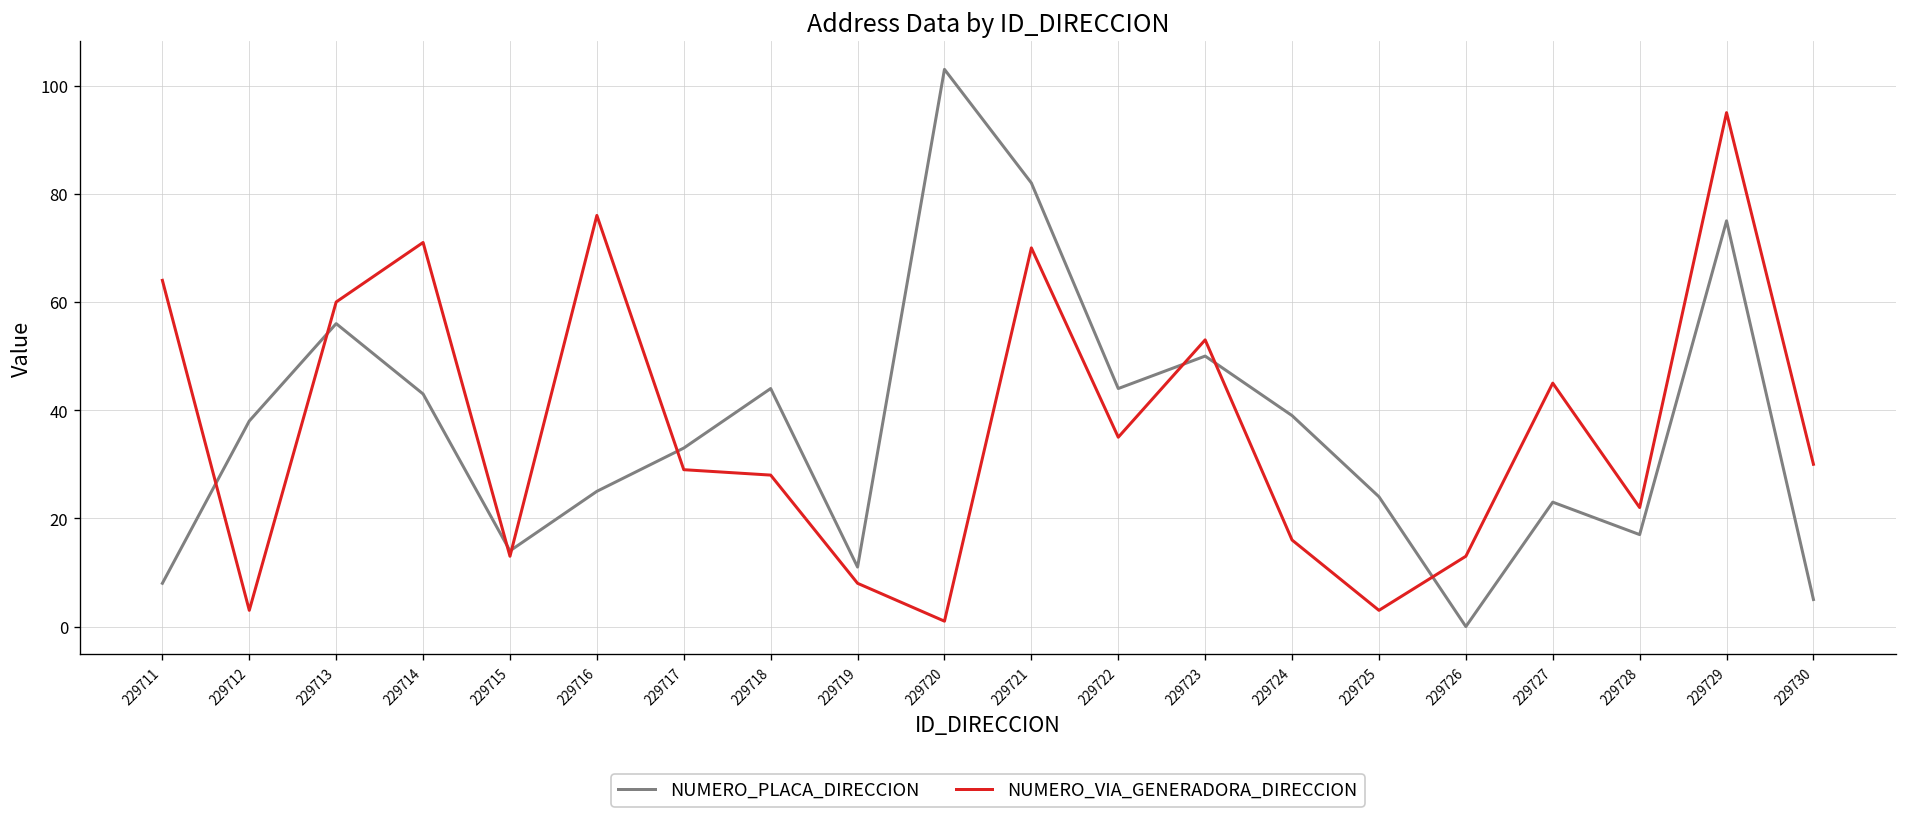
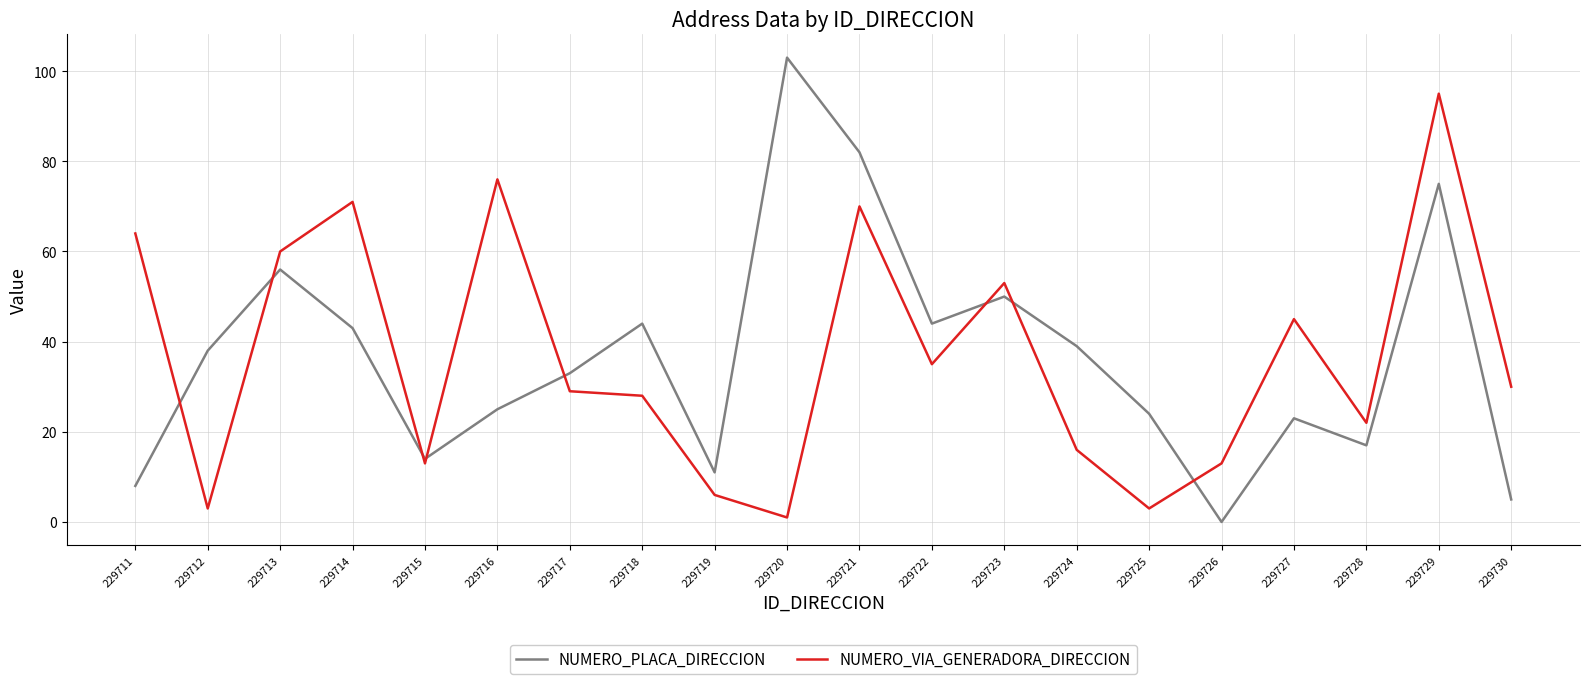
  {
    "NUMERO_PLACA_DIRECCION": {
      "229711": 8,
      "229712": 38,
      "229713": 56,
      "229714": 43,
      "229715": 14,
      "229716": 25,
      "229717": 33,
      "229718": 44,
      "229719": 11,
      "229720": 103,
      "229721": 82,
      "229722": 44,
      "229723": 50,
      "229724": 39,
      "229725": 24,
      "229726": 0,
      "229727": 23,
      "229728": 17,
      "229729": 75,
      "229730": 5
    },
    "NUMERO_VIA_GENERADORA_DIRECCION": {
      "229711": 64,
      "229712": 3,
      "229713": 60,
      "229714": 71,
      "229715": 13,
      "229716": 76,
      "229717": 29,
      "229718": 28,
-     "229719": 8,
+     "229719": 6,
      "229720": 1,
      "229721": 70,
      "229722": 35,
      "229723": 53,
      "229724": 16,
      "229725": 3,
      "229726": 13,
      "229727": 45,
      "229728": 22,
      "229729": 95,
      "229730": 30
    }
  }
